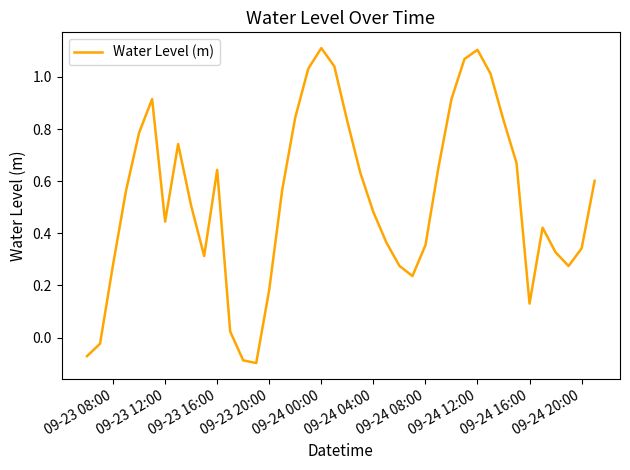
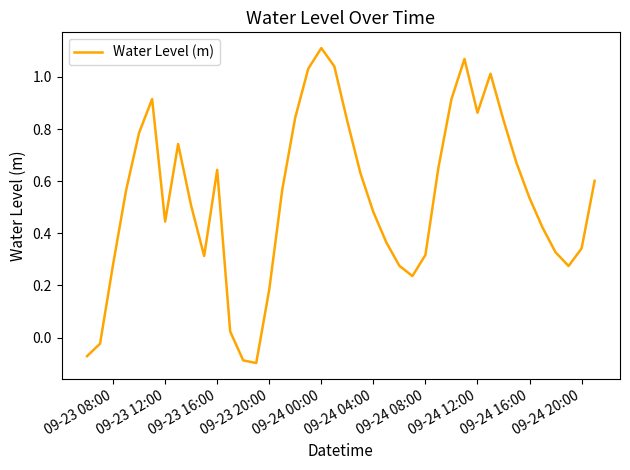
  {
    "09-23 08:00": 0.28,
    "09-23 12:00": 0.44,
    "09-23 16:00": 0.64,
    "09-23 20:00": 0.18,
    "09-24 00:00": 1.11,
    "09-24 04:00": 0.48,
-   "09-24 08:00": 0.35,
-   "09-24 12:00": 1.10,
-   "09-24 16:00": 0.13,
+   "09-24 08:00": 0.32,
+   "09-24 12:00": 0.86,
+   "09-24 16:00": 0.54,
    "09-24 20:00": 0.34
  }
